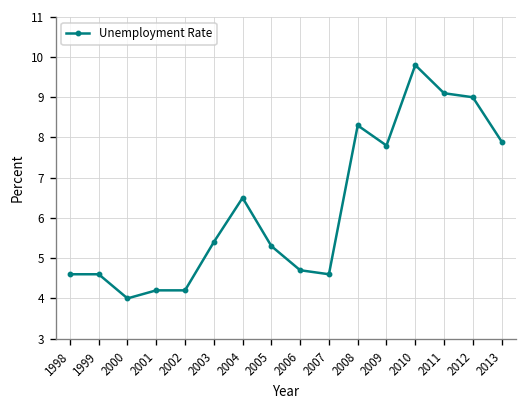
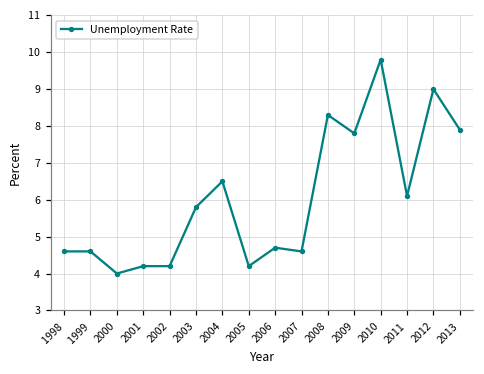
  {
    "1998": 4.6,
    "1999": 4.6,
    "2000": 4.0,
    "2001": 4.2,
    "2002": 4.2,
-   "2003": 5.4,
+   "2003": 5.8,
    "2004": 6.5,
-   "2005": 5.3,
+   "2005": 4.2,
    "2006": 4.7,
    "2007": 4.6,
    "2008": 8.3,
    "2009": 7.8,
    "2010": 9.8,
-   "2011": 9.1,
+   "2011": 6.1,
    "2012": 9.0,
    "2013": 7.9
  }
